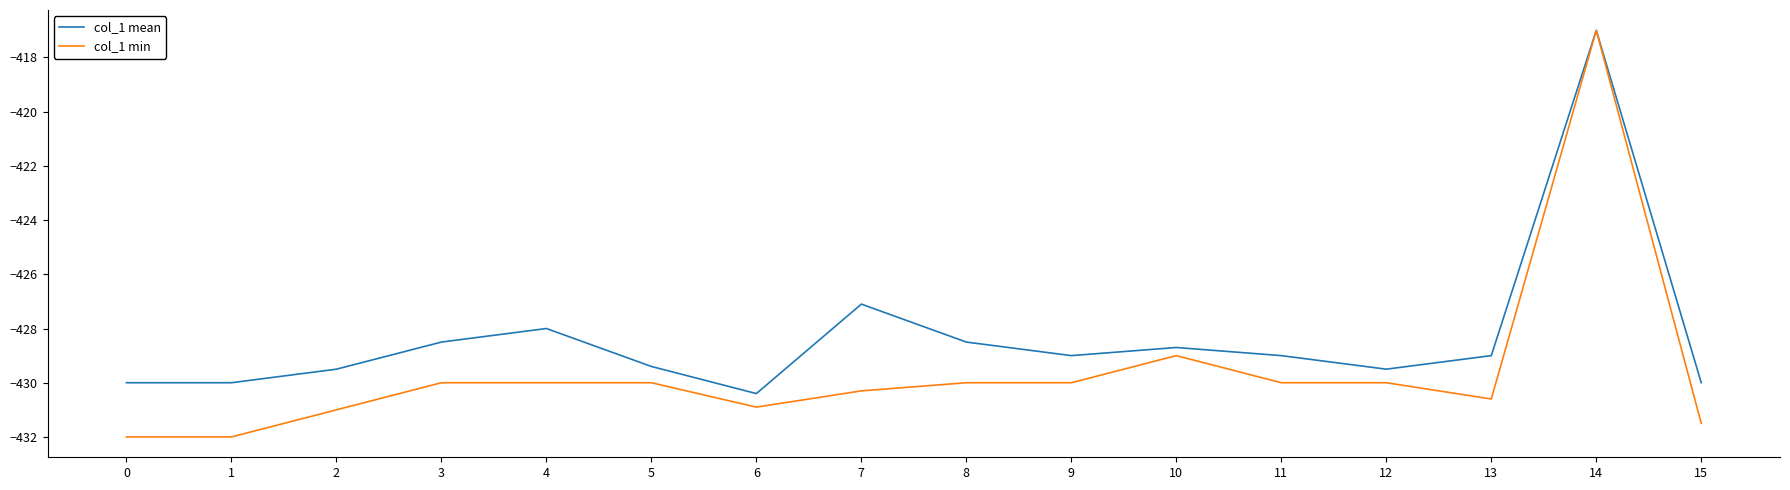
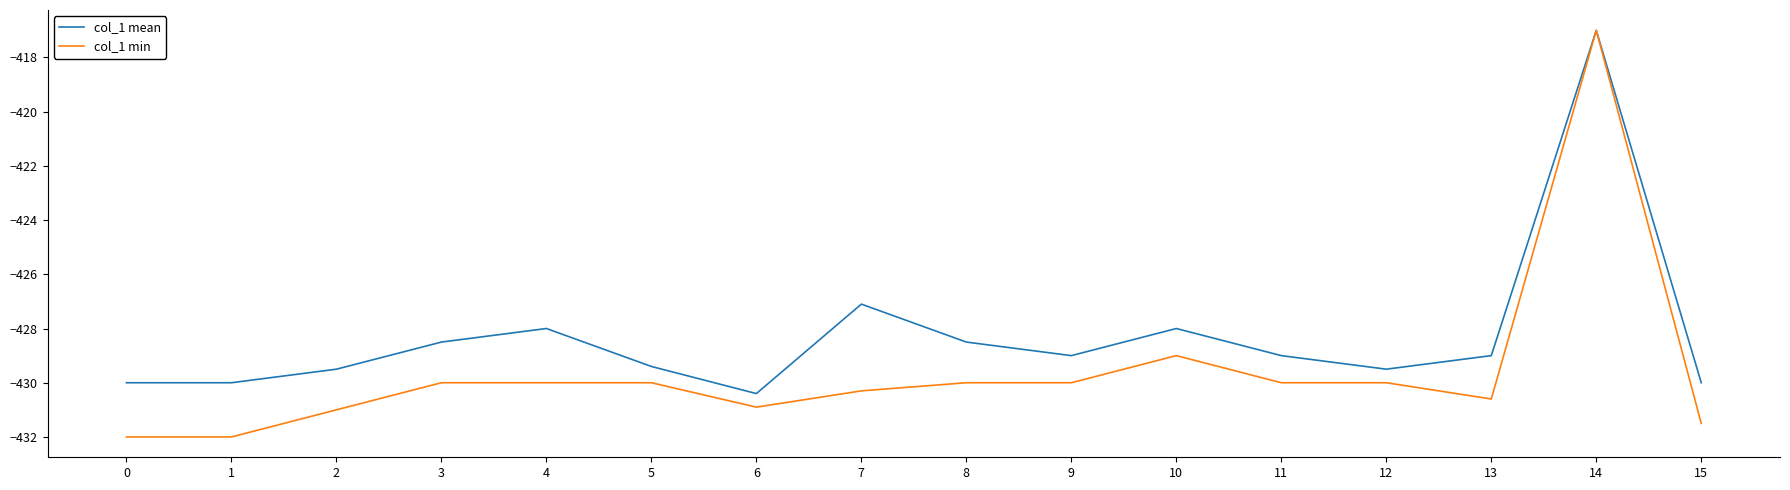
  {
    "col_1 mean": {
      "0": -430.0,
      "1": -430.0,
      "2": -429.5,
      "3": -428.5,
      "4": -428.0,
      "5": -429.4,
      "6": -430.4,
      "7": -427.1,
      "8": -428.5,
      "9": -429.0,
-     "10": -428.7,
+     "10": -428.0,
      "11": -429.0,
      "12": -429.5,
      "13": -429.0,
      "15": -430.0
    },
    "col_1 min": {
      "0": -432.0,
      "1": -432.0,
      "2": -431.0,
      "3": -430.0,
      "4": -430.0,
      "5": -430.0,
      "6": -430.9,
      "7": -430.3,
      "8": -430.0,
      "9": -430.0,
      "10": -429.0,
      "11": -430.0,
      "12": -430.0,
      "13": -430.6,
      "15": -431.5
    }
  }
